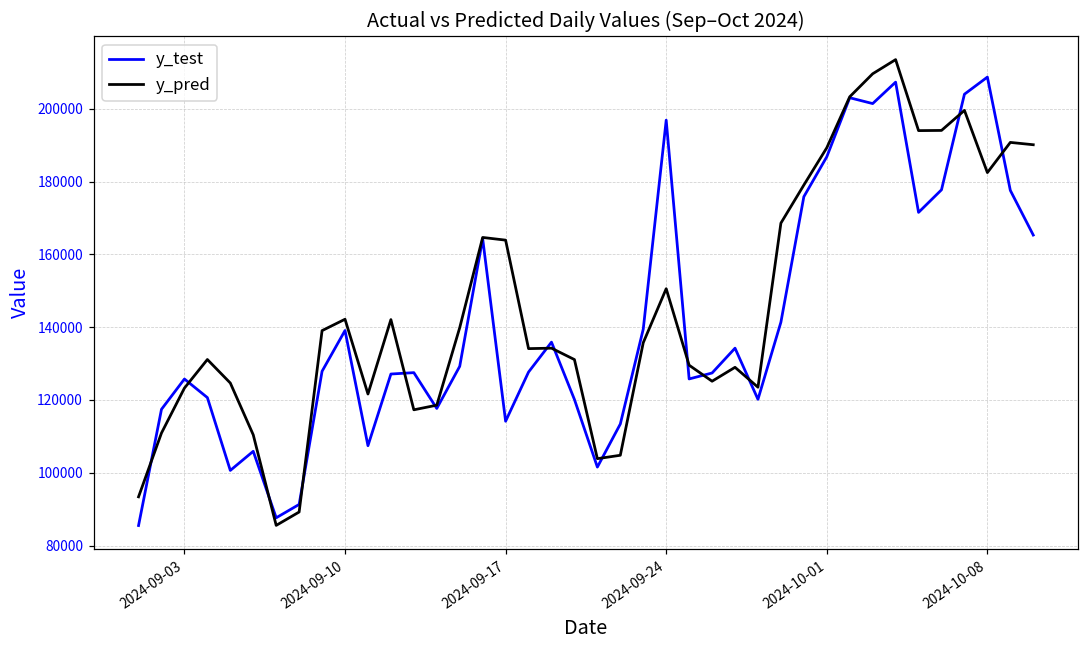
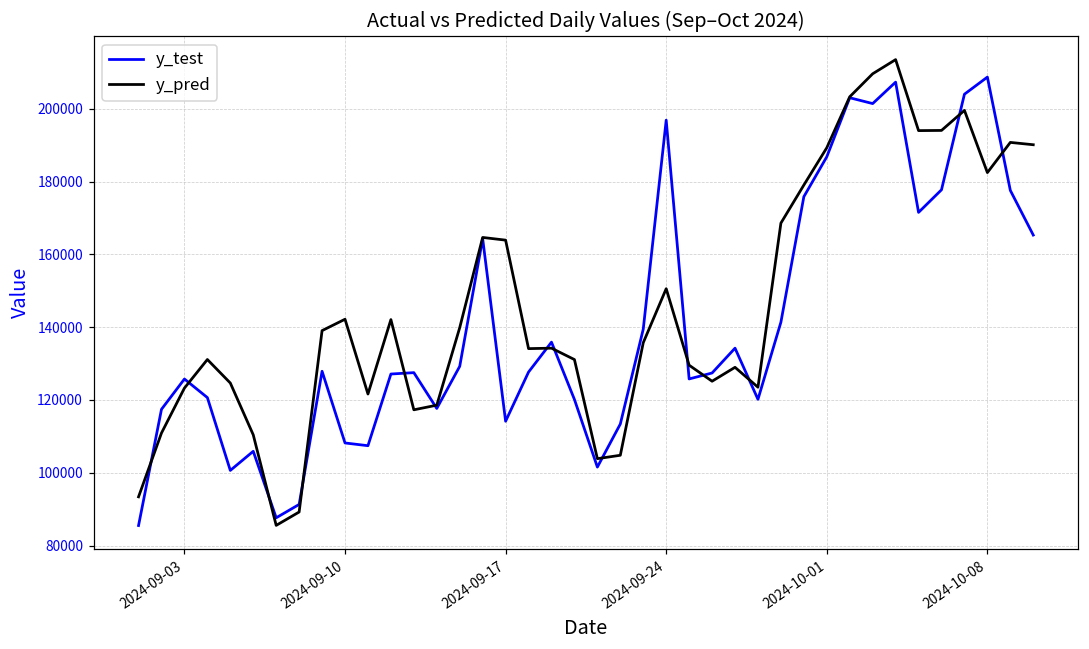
  {
    "y_test": {
      "2024-09-03": 126000,
-     "2024-09-10": 139000,
+     "2024-09-10": 108000,
      "2024-09-17": 114000,
      "2024-09-24": 197000,
      "2024-10-01": 187000,
      "2024-10-08": 209000
    },
    "y_pred": {
      "2024-09-03": 123000,
      "2024-09-10": 142000,
      "2024-09-17": 164000,
      "2024-09-24": 151000,
      "2024-10-01": 189000,
      "2024-10-08": 182000
    }
  }
